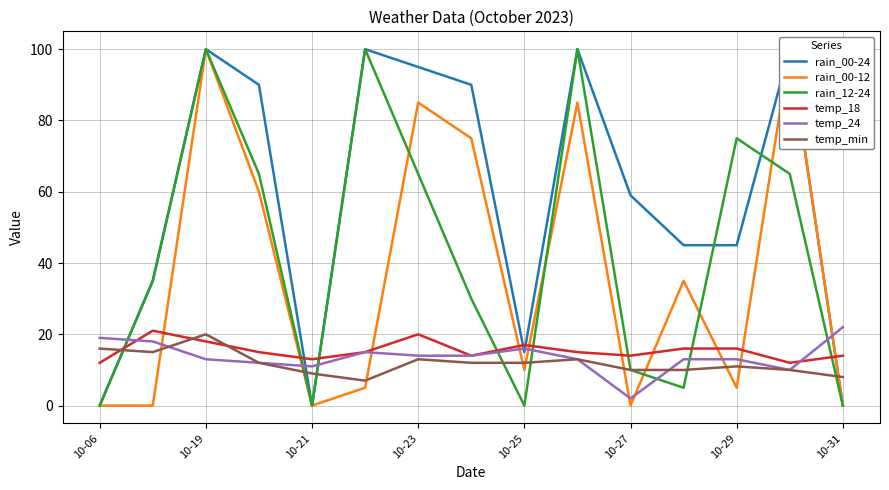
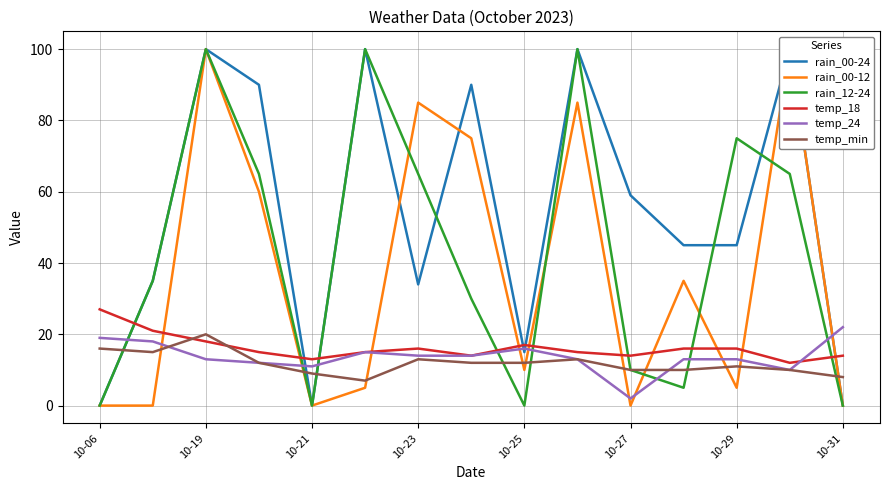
  {
    "rain_00-24": {
-     "10-23": 95,
+     "10-23": 34,
      "10-25": 15,
      "10-27": 59,
      "10-29": 45
    },
    "rain_00-12": {
      "10-23": 85,
      "10-25": 10,
      "10-27": 0,
      "10-29": 5
    },
    "rain_12-24": {
      "10-23": 65,
      "10-25": 0,
      "10-29": 75
    },
    "temp_18": {
-     "10-06": 12,
+     "10-06": 27,
      "10-19": 18,
      "10-21": 13,
-     "10-23": 20,
+     "10-23": 16,
      "10-25": 17,
      "10-27": 14,
      "10-29": 16,
      "10-31": 14
    },
    "temp_24": {
      "10-06": 19,
      "10-19": 13,
      "10-21": 11,
      "10-23": 14,
      "10-25": 16,
      "10-27": 2,
      "10-29": 13,
      "10-31": 22
    },
    "temp_min": {
      "10-06": 16,
      "10-19": 20,
      "10-21": 9,
      "10-23": 13,
      "10-25": 12,
      "10-29": 11,
      "10-31": 8
    }
  }
